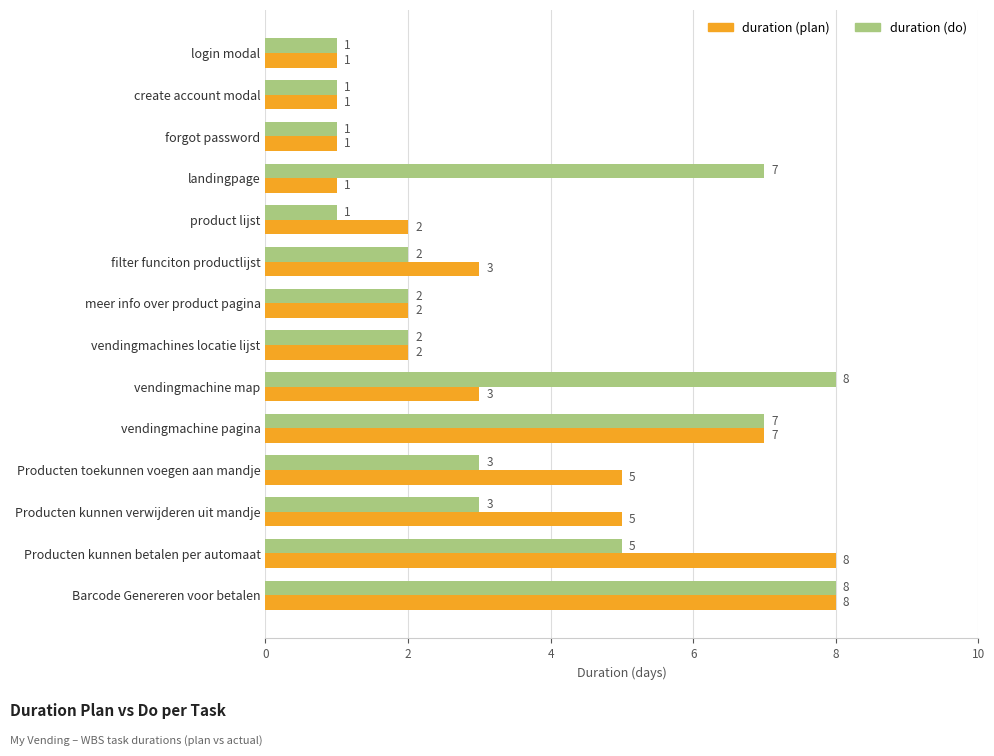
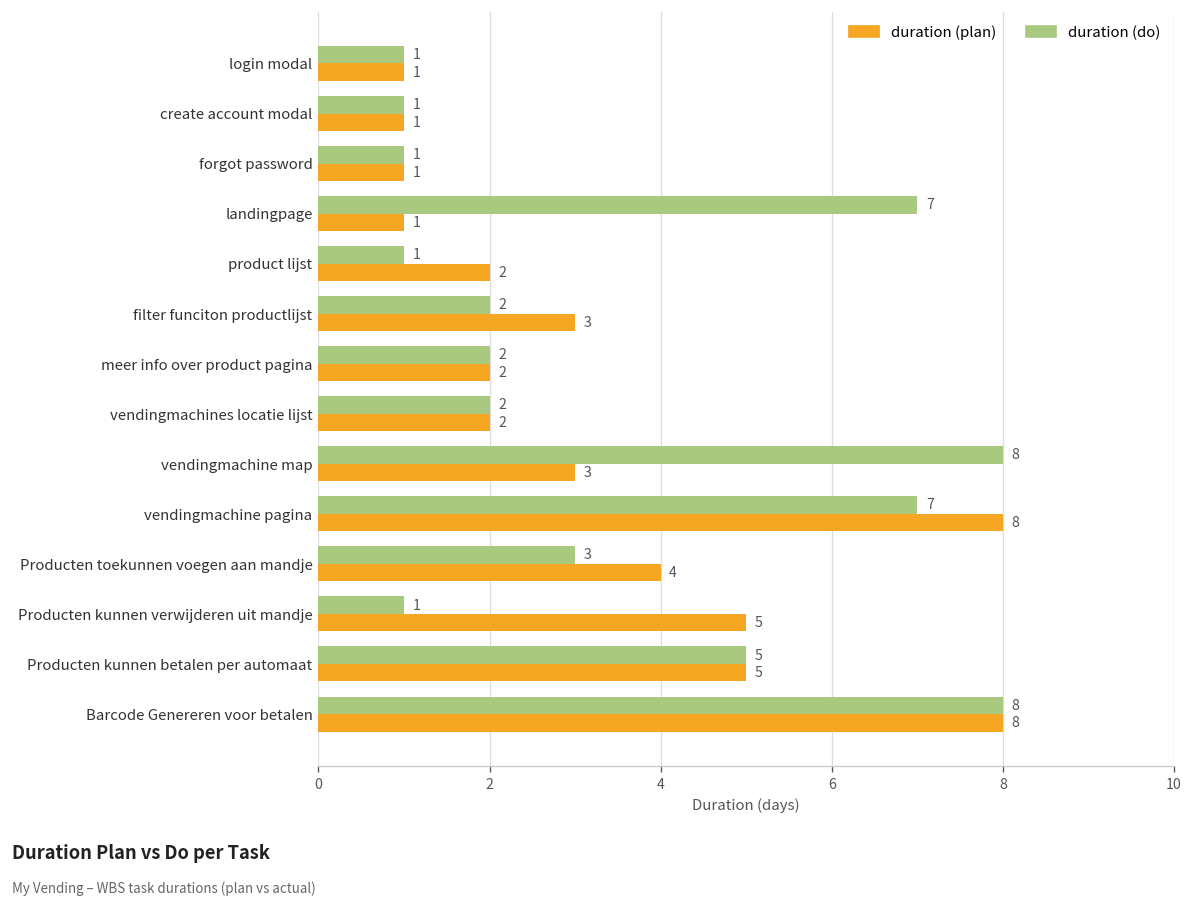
  {
    "duration (plan)": {
      "login modal": 1,
      "create account modal": 1,
      "forgot password": 1,
      "landingpage": 1,
      "product lijst": 2,
      "filter funciton productlijst": 3,
      "meer info over product pagina": 2,
      "vendingmachines locatie lijst": 2,
      "vendingmachine map": 3,
-     "vendingmachine pagina": 7,
-     "Producten toekunnen voegen aan mandje": 5,
+     "vendingmachine pagina": 8,
+     "Producten toekunnen voegen aan mandje": 4,
      "Producten kunnen verwijderen uit mandje": 5,
-     "Producten kunnen betalen per automaat": 8,
+     "Producten kunnen betalen per automaat": 5,
      "Barcode Genereren voor betalen": 8
    },
    "duration (do)": {
      "login modal": 1,
      "create account modal": 1,
      "forgot password": 1,
      "landingpage": 7,
      "product lijst": 1,
      "filter funciton productlijst": 2,
      "meer info over product pagina": 2,
      "vendingmachines locatie lijst": 2,
      "vendingmachine map": 8,
      "vendingmachine pagina": 7,
      "Producten toekunnen voegen aan mandje": 3,
-     "Producten kunnen verwijderen uit mandje": 3,
+     "Producten kunnen verwijderen uit mandje": 1,
      "Producten kunnen betalen per automaat": 5,
      "Barcode Genereren voor betalen": 8
    }
  }
